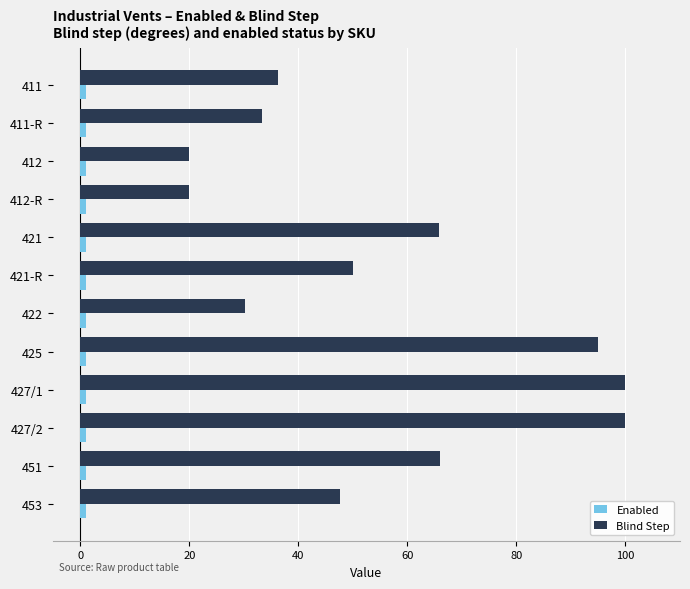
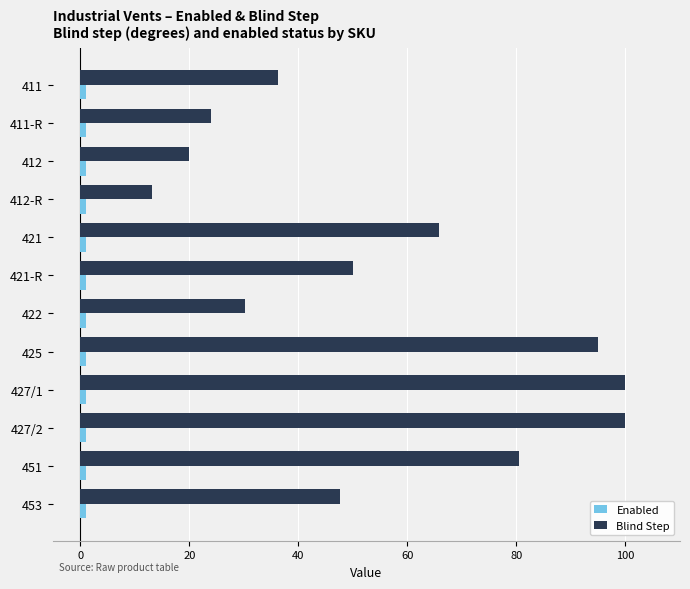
  {
    "Enabled": {
      "411": 1,
      "411-R": 1,
      "412": 1,
      "412-R": 1,
      "421": 1,
      "421-R": 1,
      "422": 1,
      "425": 1,
      "427/1": 1,
      "427/2": 1,
      "451": 1,
      "453": 1
    },
    "Blind Step": {
      "411": 36,
-     "411-R": 33,
+     "411-R": 24,
      "412": 20,
-     "412-R": 20,
+     "412-R": 13,
      "421": 66,
      "421-R": 50,
      "422": 30,
      "425": 95,
      "427/1": 100,
      "427/2": 100,
-     "451": 66,
+     "451": 80,
      "453": 48
    }
  }
